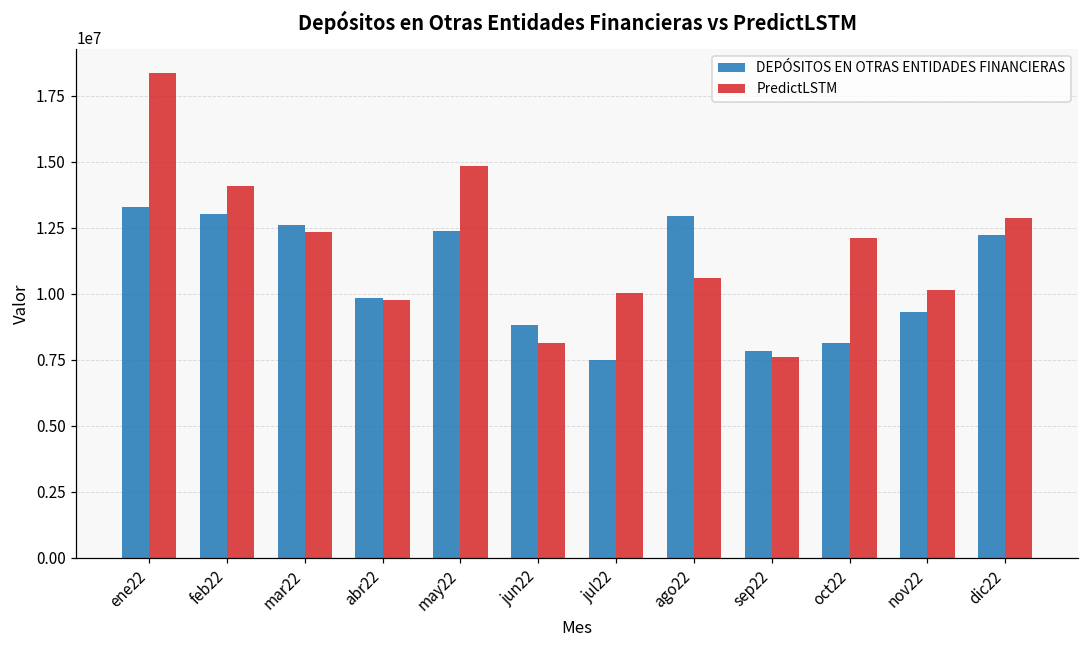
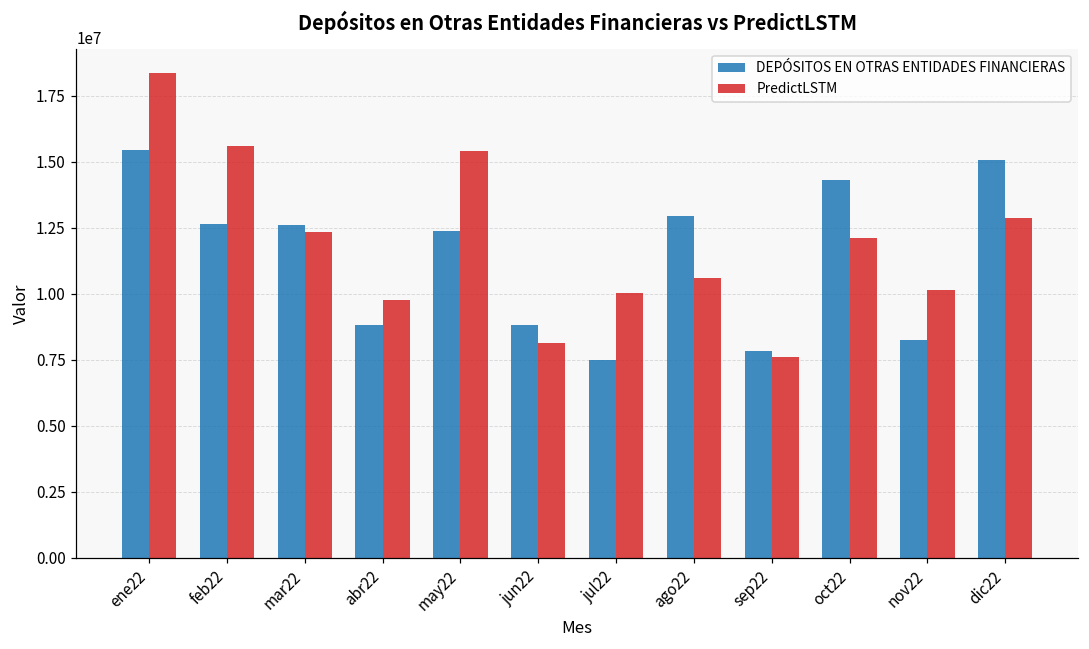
  {
    "DEPÓSITOS EN OTRAS ENTIDADES FINANCIERAS": {
-     "ene22": 13300000,
-     "feb22": 13000000,
+     "ene22": 15400000,
+     "feb22": 12600000,
      "mar22": 12600000,
-     "abr22": 9900000,
+     "abr22": 8800000,
      "may22": 12400000,
      "jun22": 8800000,
      "jul22": 7500000,
      "ago22": 12900000,
      "sep22": 7800000,
-     "oct22": 8100000,
-     "nov22": 9300000,
-     "dic22": 12200000
+     "oct22": 14300000,
+     "nov22": 8300000,
+     "dic22": 15100000
    },
    "PredictLSTM": {
      "ene22": 18400000,
-     "feb22": 14100000,
+     "feb22": 15600000,
      "mar22": 12400000,
      "abr22": 9800000,
-     "may22": 14800000,
+     "may22": 15400000,
      "jun22": 8100000,
      "jul22": 10000000,
      "ago22": 10600000,
      "sep22": 7600000,
      "oct22": 12100000,
      "nov22": 10100000,
      "dic22": 12900000
    }
  }
